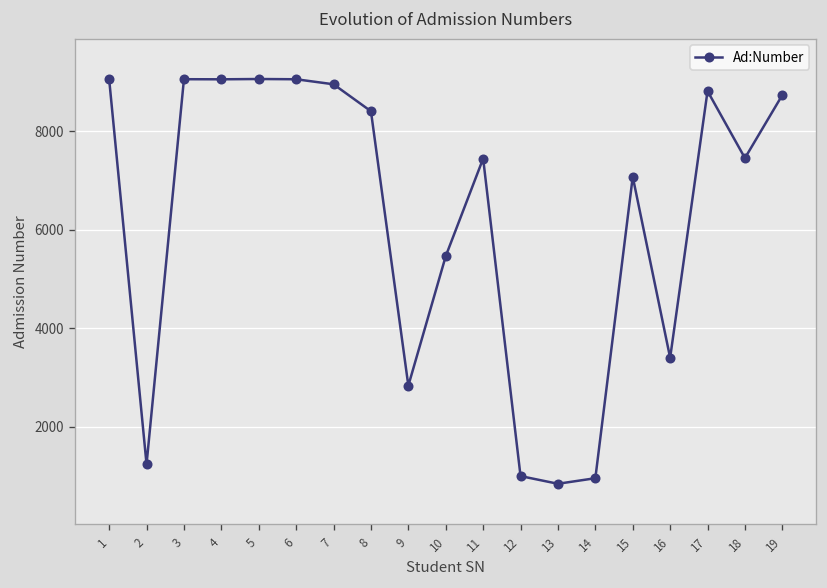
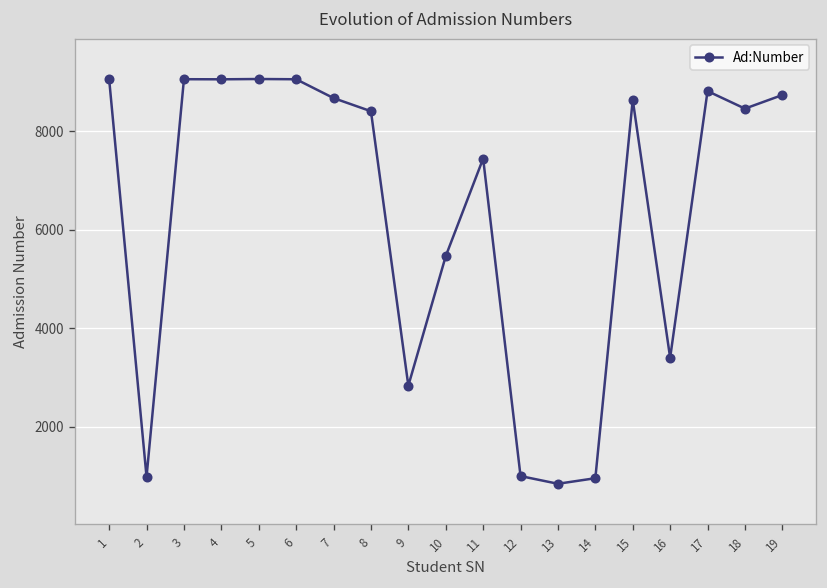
  {
    "1": 9100,
-   "2": 1200,
+   "2": 1000,
    "3": 9100,
    "4": 9100,
    "5": 9100,
    "6": 9100,
-   "7": 9000,
+   "7": 8700,
    "8": 8400,
    "9": 2800,
    "10": 5500,
    "11": 7400,
    "12": 1000,
    "13": 800,
    "14": 1000,
-   "15": 7100,
+   "15": 8600,
    "16": 3400,
    "17": 8800,
-   "18": 7500,
+   "18": 8500,
    "19": 8700
  }
